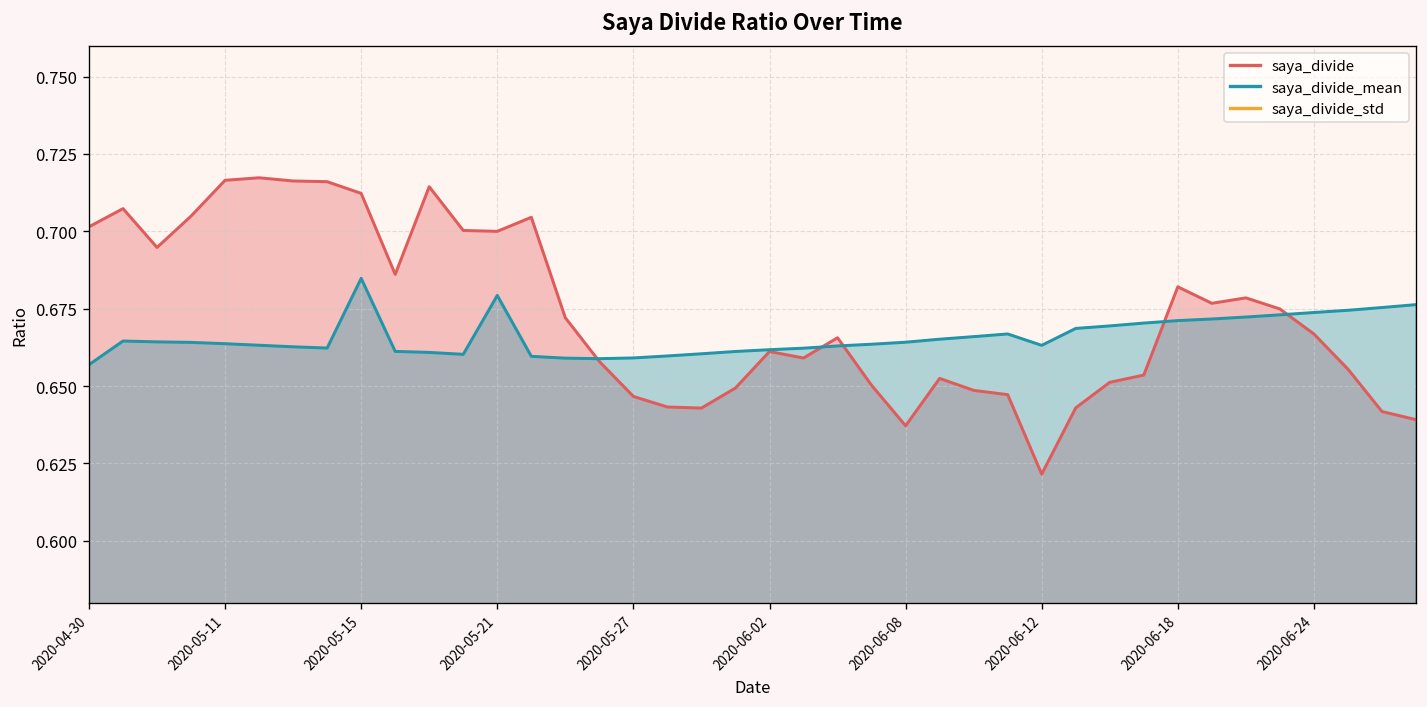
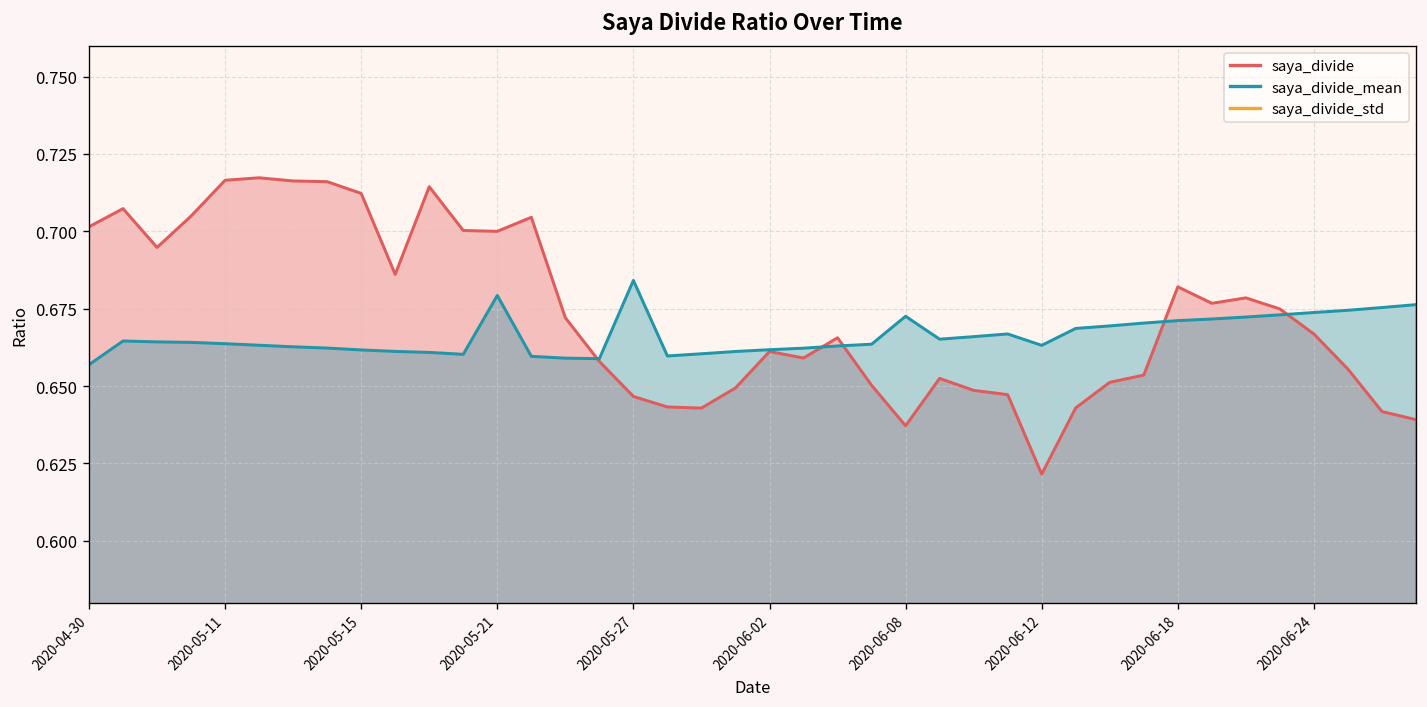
  {
    "saya_divide_mean": {
      "2020-04-30": 0.657,
      "2020-05-11": 0.664,
-     "2020-05-15": 0.685,
+     "2020-05-15": 0.662,
      "2020-05-21": 0.679,
-     "2020-05-27": 0.659,
-     "2020-06-08": 0.664,
+     "2020-05-27": 0.684,
+     "2020-06-08": 0.673,
      "2020-06-12": 0.663,
      "2020-06-18": 0.671,
      "2020-06-24": 0.674
    }
  }
